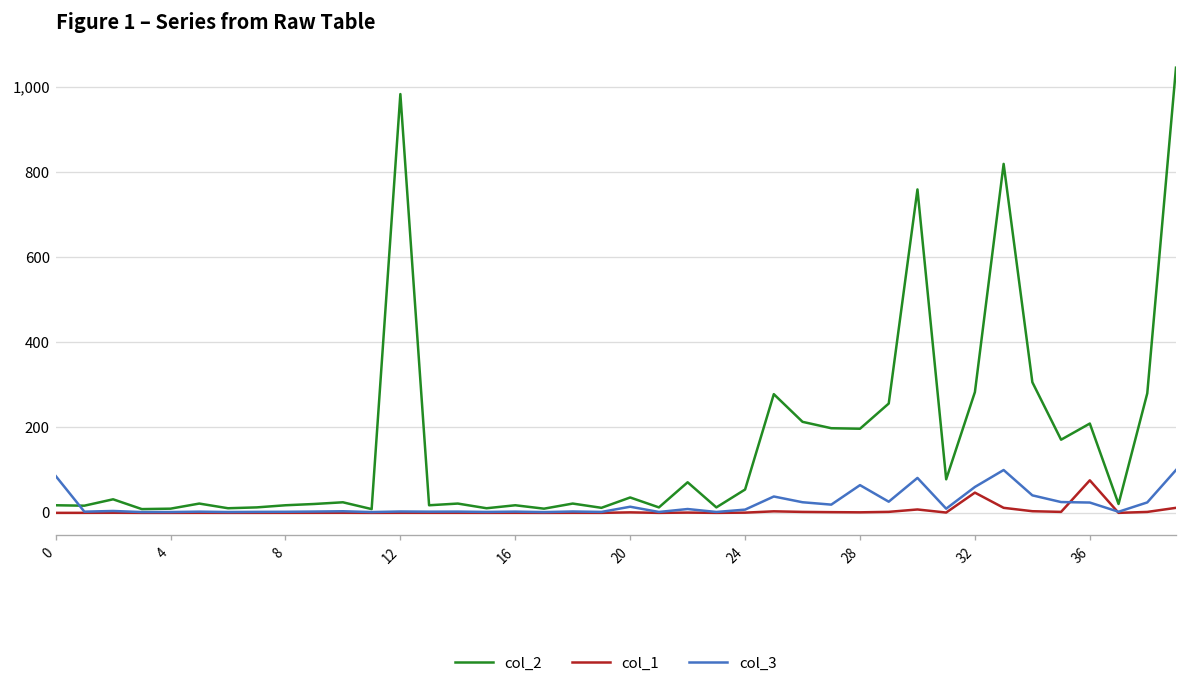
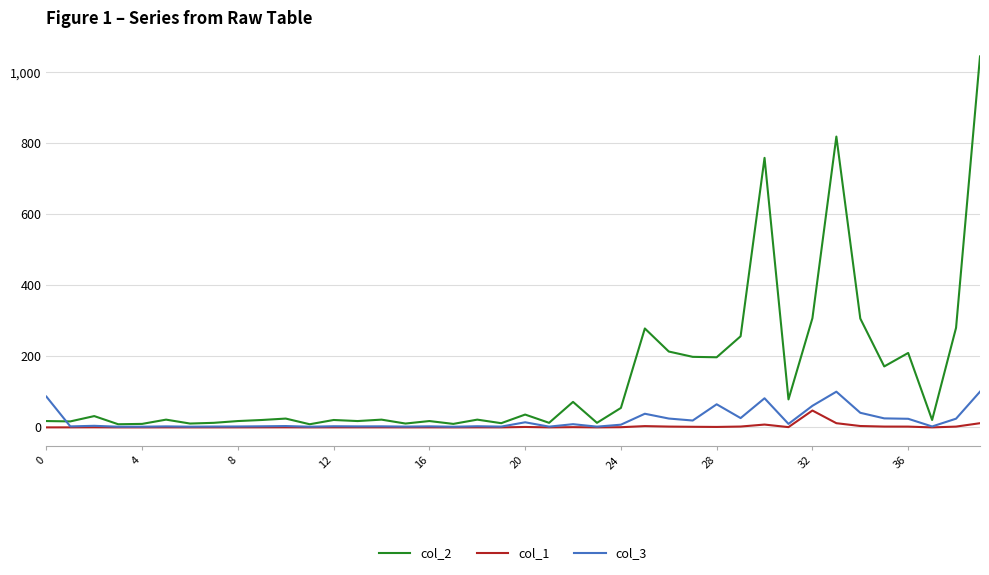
  {
    "col_2": {
      "0": 20,
      "4": 10,
      "8": 20,
-     "12": 980,
+     "12": 20,
      "16": 20,
      "20": 40,
      "24": 50,
      "28": 200,
-     "32": 280,
+     "32": 310,
      "36": 210
    },
    "col_1": {
      "0": 0,
      "20": 0,
      "28": 0,
      "32": 50,
-     "36": 80
+     "36": 0
    },
    "col_3": {
      "0": 90,
      "20": 10,
      "28": 60,
      "32": 60,
      "36": 20
    }
  }
